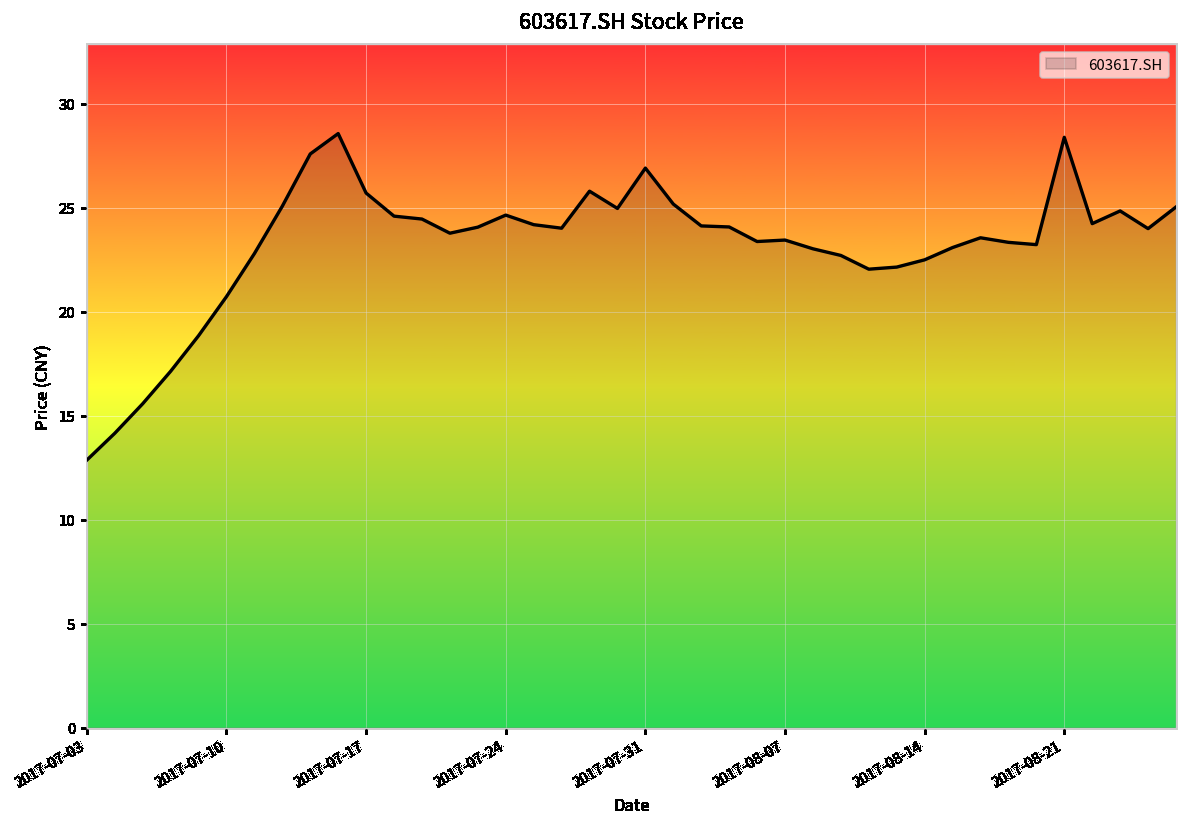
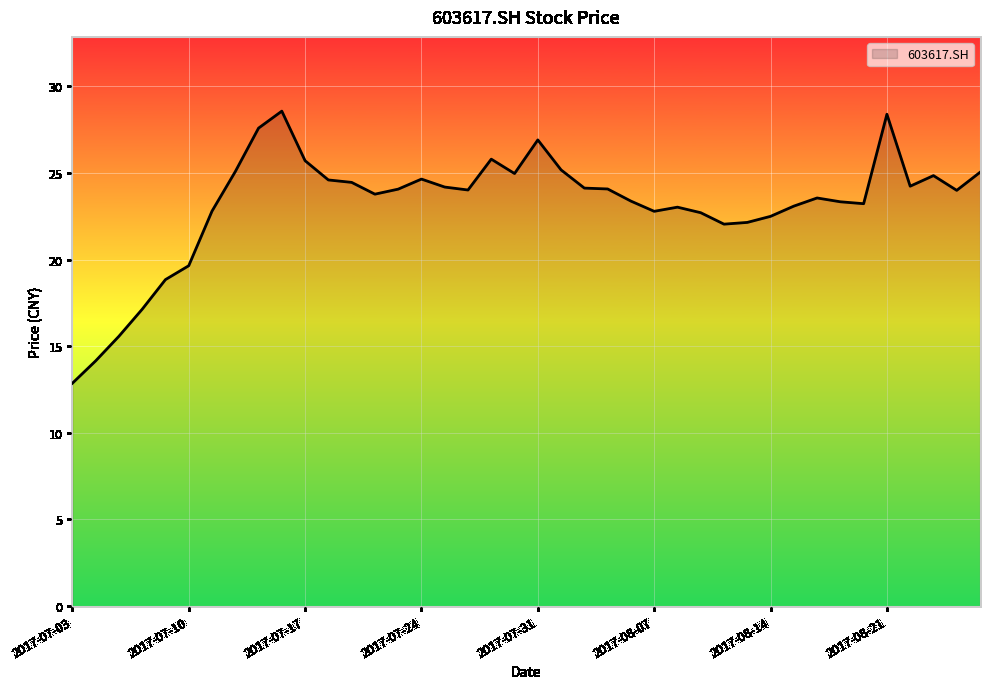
  {
    "2017-07-03": 12.9,
-   "2017-07-10": 20.7,
+   "2017-07-10": 19.6,
    "2017-07-17": 25.7,
    "2017-07-24": 24.6,
    "2017-07-31": 26.9,
-   "2017-08-07": 23.4,
+   "2017-08-07": 22.8,
    "2017-08-14": 22.5,
    "2017-08-21": 28.4
  }
